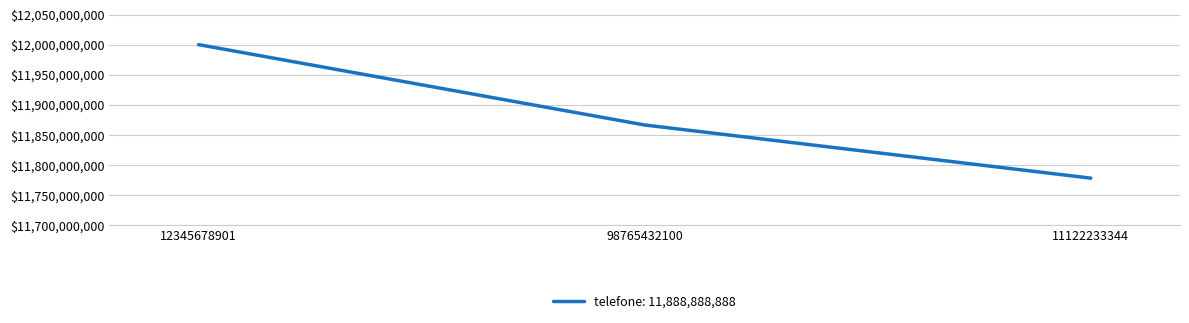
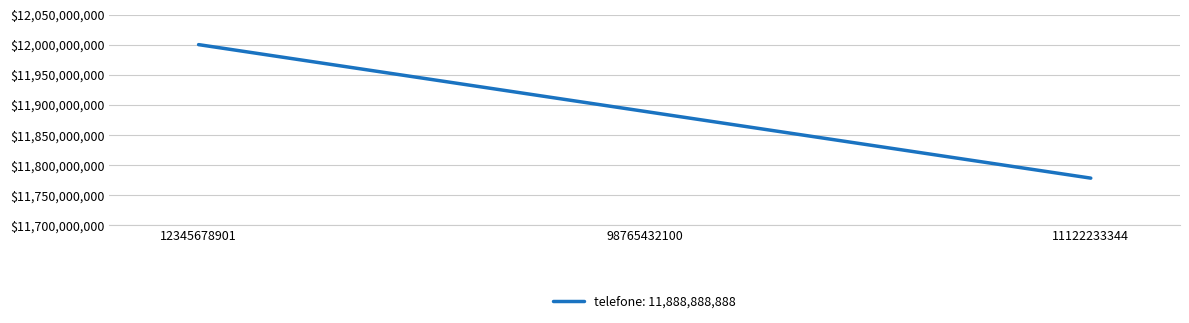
  {
    "12345678901": "$12,000,000,000",
-   "98765432100": "$11,870,000,000",
+   "98765432100": "$11,890,000,000",
    "11122233344": "$11,780,000,000"
  }
